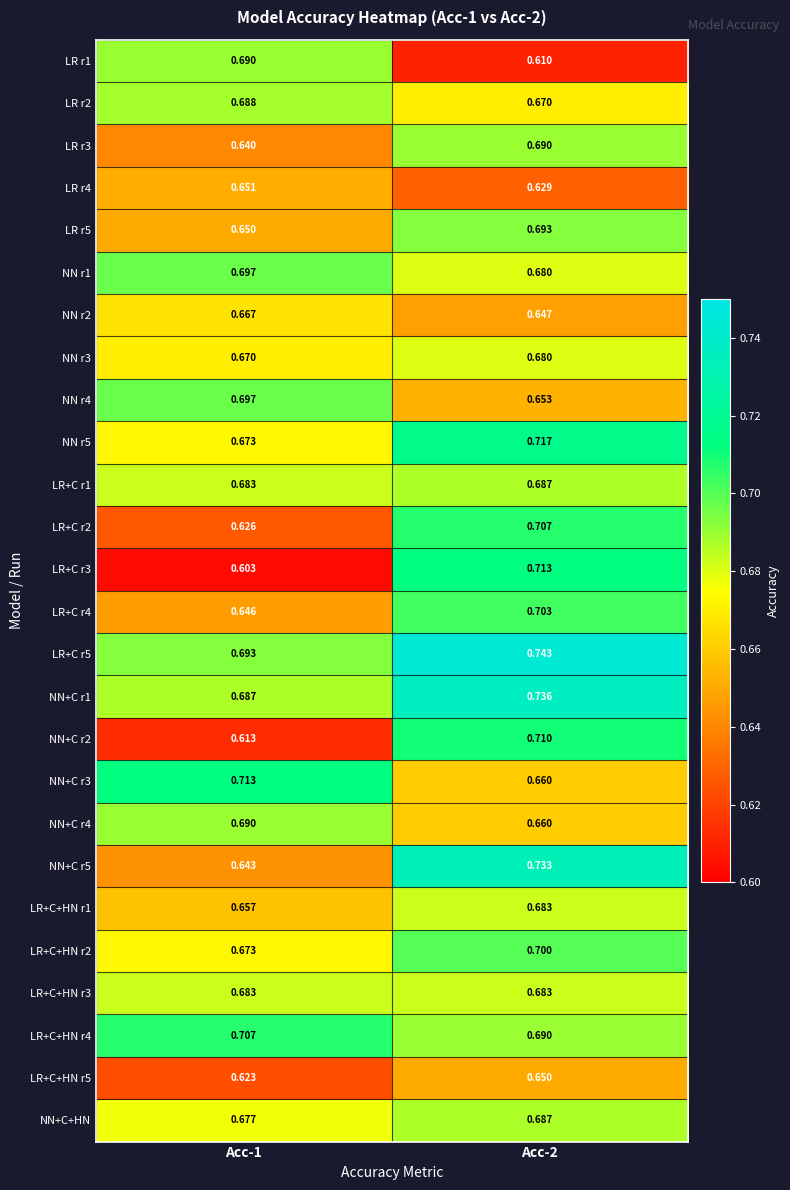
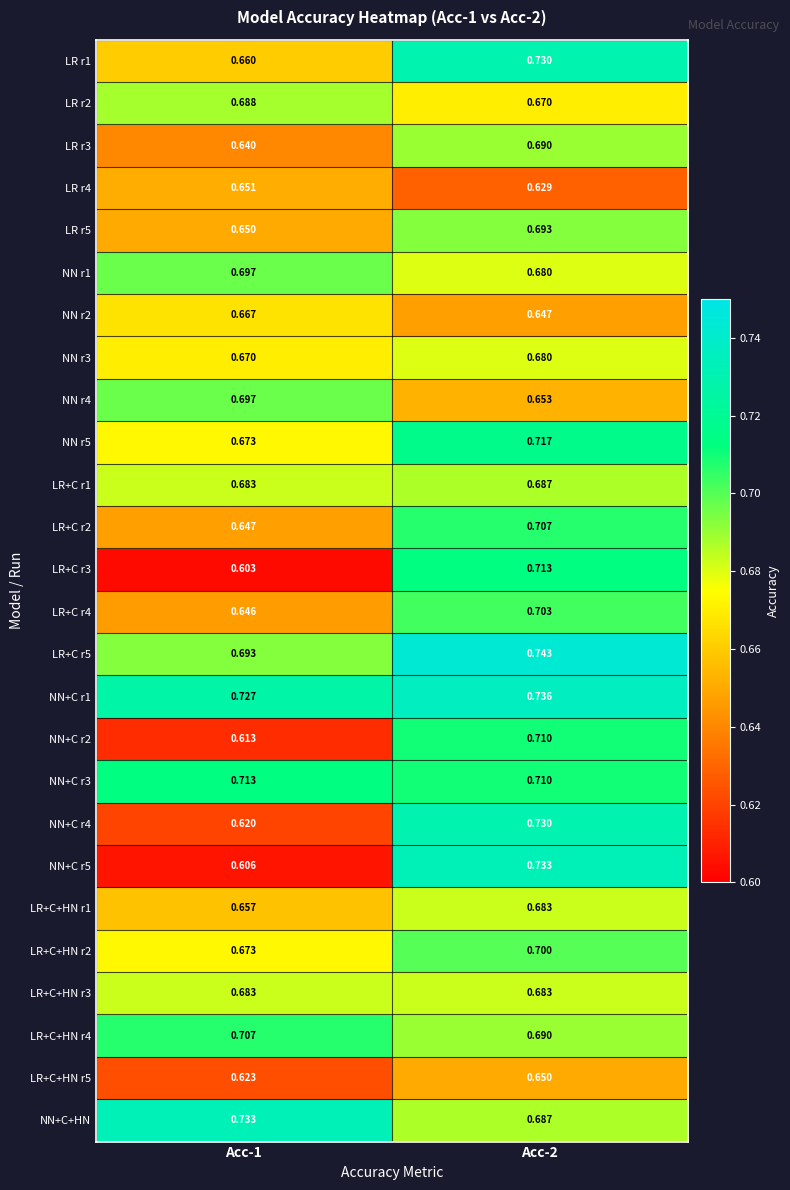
  {
    "LR r1": {
-     "Acc-1": 0.690,
-     "Acc-2": 0.610
+     "Acc-1": 0.660,
+     "Acc-2": 0.730
    },
    "LR r2": {
      "Acc-1": 0.688,
      "Acc-2": 0.670
    },
    "LR r3": {
      "Acc-1": 0.640,
      "Acc-2": 0.690
    },
    "LR r4": {
      "Acc-1": 0.651,
      "Acc-2": 0.629
    },
    "LR r5": {
      "Acc-1": 0.650,
      "Acc-2": 0.693
    },
    "NN r1": {
      "Acc-1": 0.697,
      "Acc-2": 0.680
    },
    "NN r2": {
      "Acc-1": 0.667,
      "Acc-2": 0.647
    },
    "NN r3": {
      "Acc-1": 0.670,
      "Acc-2": 0.680
    },
    "NN r4": {
      "Acc-1": 0.697,
      "Acc-2": 0.653
    },
    "NN r5": {
      "Acc-1": 0.673,
      "Acc-2": 0.717
    },
    "LR+C r1": {
      "Acc-1": 0.683,
      "Acc-2": 0.687
    },
    "LR+C r2": {
-     "Acc-1": 0.626,
+     "Acc-1": 0.647,
      "Acc-2": 0.707
    },
    "LR+C r3": {
      "Acc-1": 0.603,
      "Acc-2": 0.713
    },
    "LR+C r4": {
      "Acc-1": 0.646,
      "Acc-2": 0.703
    },
    "LR+C r5": {
      "Acc-1": 0.693,
      "Acc-2": 0.743
    },
    "NN+C r1": {
-     "Acc-1": 0.687,
+     "Acc-1": 0.727,
      "Acc-2": 0.736
    },
    "NN+C r2": {
      "Acc-1": 0.613,
      "Acc-2": 0.710
    },
    "NN+C r3": {
      "Acc-1": 0.713,
-     "Acc-2": 0.660
+     "Acc-2": 0.710
    },
    "NN+C r4": {
-     "Acc-1": 0.690,
-     "Acc-2": 0.660
+     "Acc-1": 0.620,
+     "Acc-2": 0.730
    },
    "NN+C r5": {
-     "Acc-1": 0.643,
+     "Acc-1": 0.606,
      "Acc-2": 0.733
    },
    "LR+C+HN r1": {
      "Acc-1": 0.657,
      "Acc-2": 0.683
    },
    "LR+C+HN r2": {
      "Acc-1": 0.673,
      "Acc-2": 0.700
    },
    "LR+C+HN r3": {
      "Acc-1": 0.683,
      "Acc-2": 0.683
    },
    "LR+C+HN r4": {
      "Acc-1": 0.707,
      "Acc-2": 0.690
    },
    "LR+C+HN r5": {
      "Acc-1": 0.623,
      "Acc-2": 0.650
    },
    "NN+C+HN": {
-     "Acc-1": 0.677,
+     "Acc-1": 0.733,
      "Acc-2": 0.687
    }
  }
